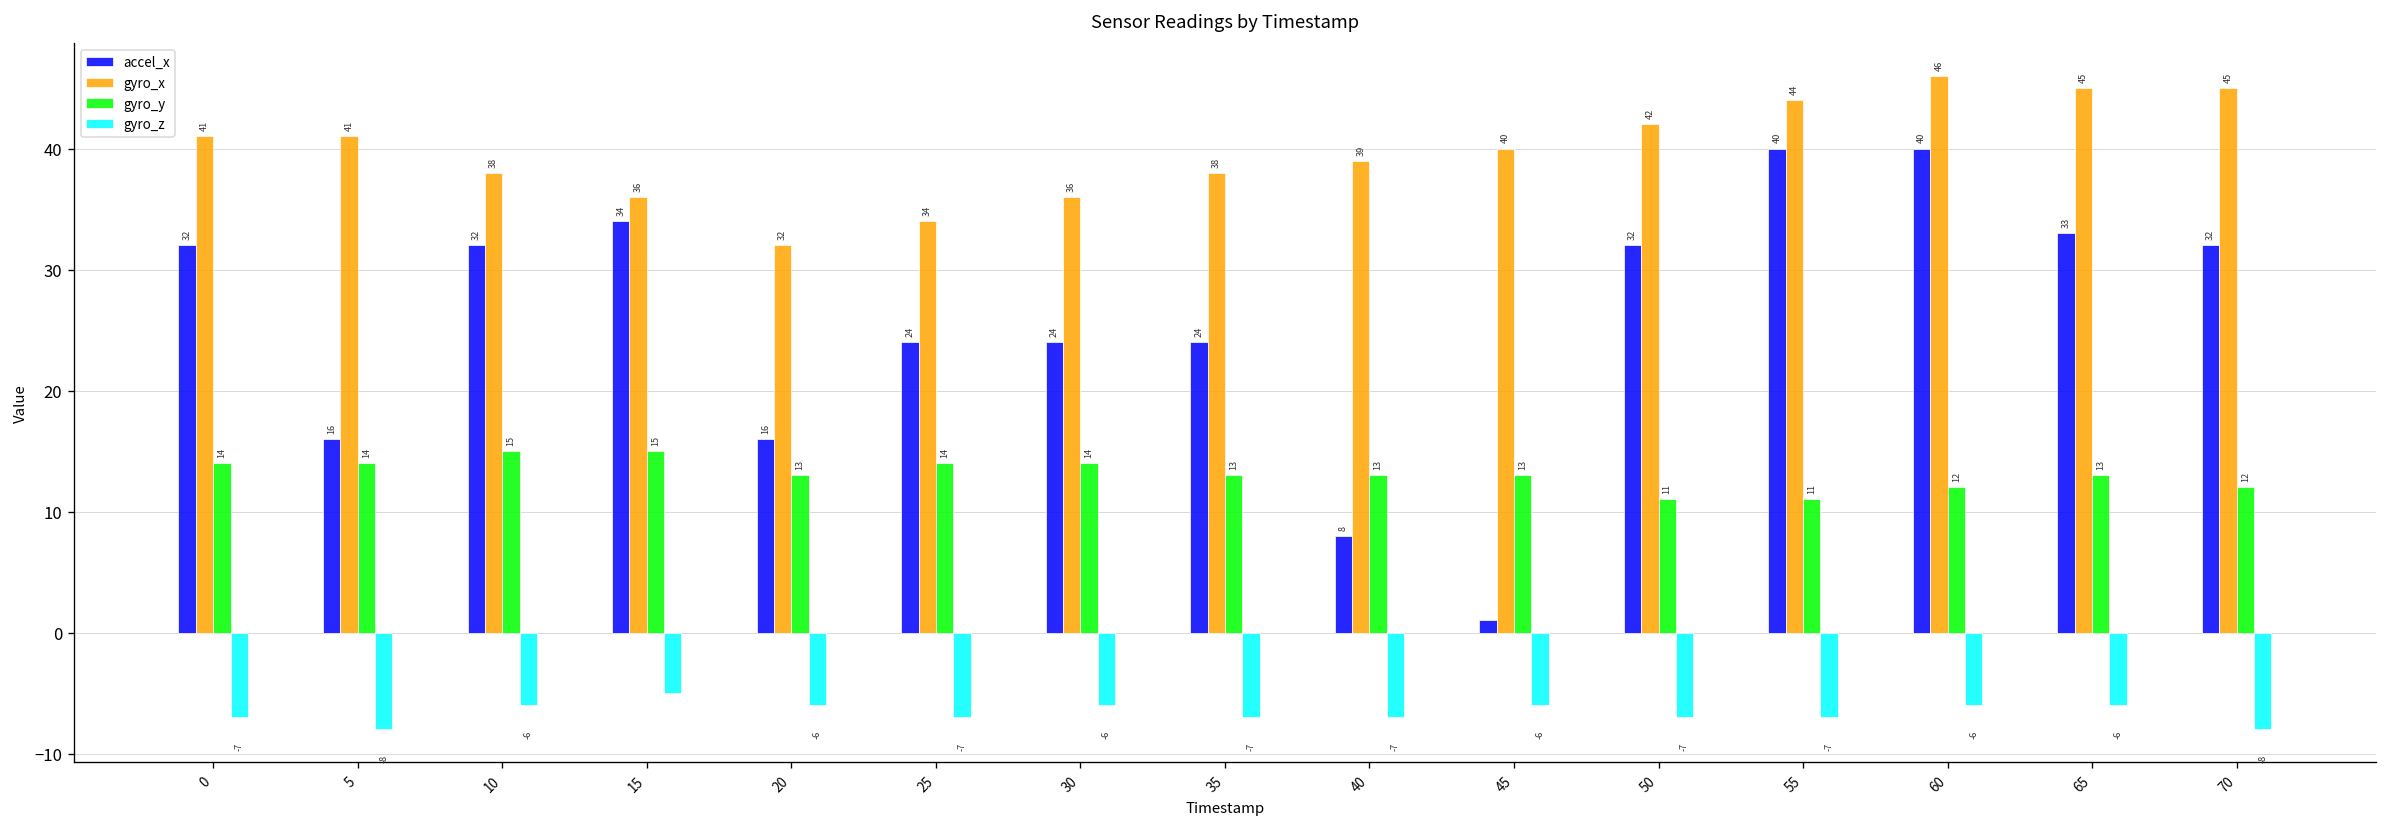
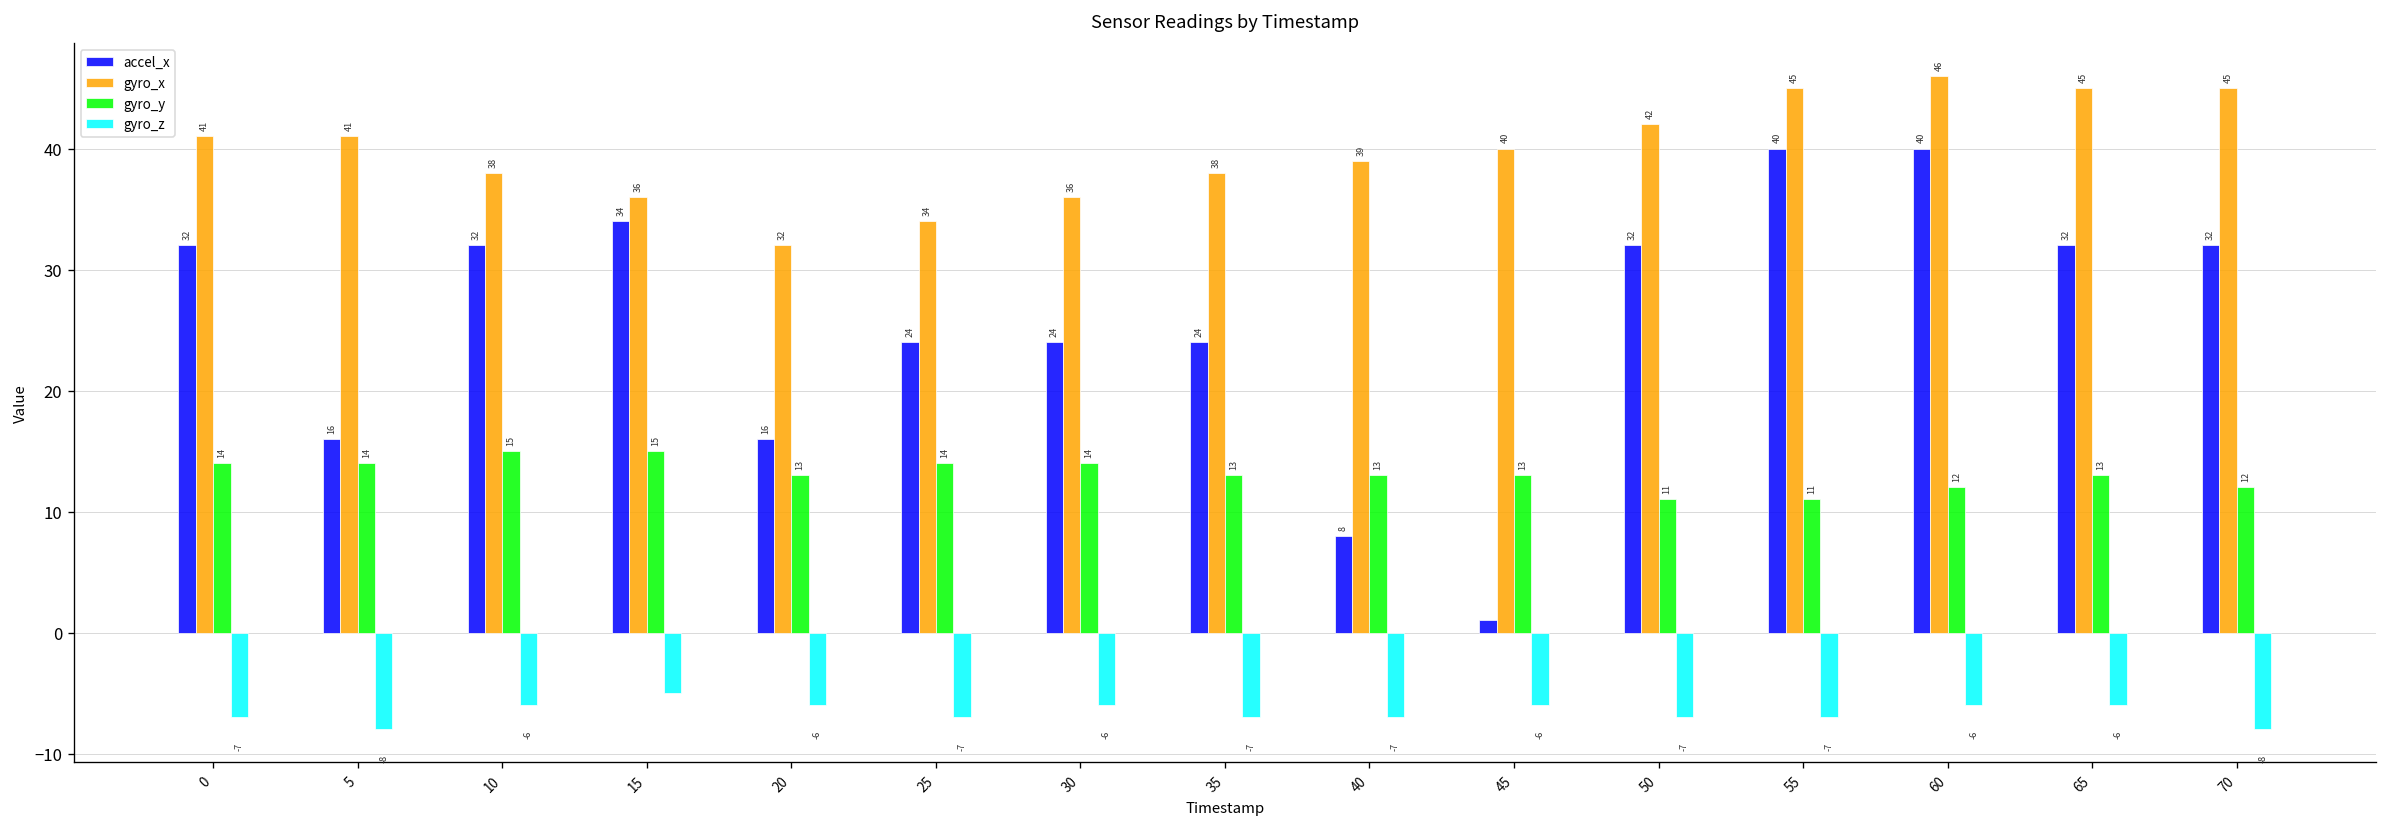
  {
    "accel_x": {
      "0": 32,
      "5": 16,
      "10": 32,
      "15": 34,
      "20": 16,
      "25": 24,
      "30": 24,
      "35": 24,
      "40": 8,
      "50": 32,
      "55": 40,
      "60": 40,
-     "65": 33,
+     "65": 32,
      "70": 32
    },
    "gyro_x": {
      "0": 41,
      "5": 41,
      "10": 38,
      "15": 36,
      "20": 32,
      "25": 34,
      "30": 36,
      "35": 38,
      "40": 39,
      "45": 40,
      "50": 42,
-     "55": 44,
+     "55": 45,
      "60": 46,
      "65": 45,
      "70": 45
    },
    "gyro_y": {
      "0": 14,
      "5": 14,
      "10": 15,
      "15": 15,
      "20": 13,
      "25": 14,
      "30": 14,
      "35": 13,
      "40": 13,
      "45": 13,
      "50": 11,
      "55": 11,
      "60": 12,
      "65": 13,
      "70": 12
    },
    "gyro_z": {
      "0": -7,
      "5": -8,
      "10": -6,
      "20": -6,
      "25": -7,
      "30": -6,
      "35": -7,
      "40": -7,
      "45": -6,
      "50": -7,
      "55": -7,
      "60": -6,
      "65": -6,
      "70": -8
    }
  }
